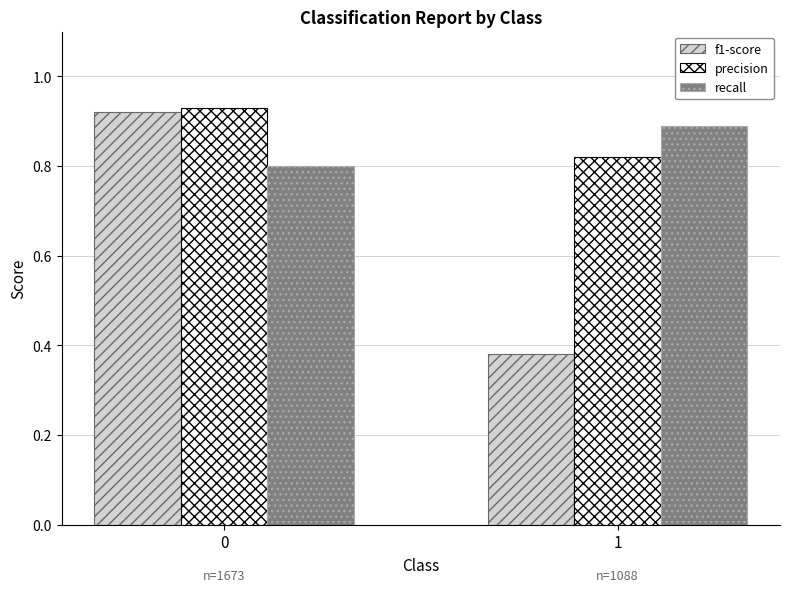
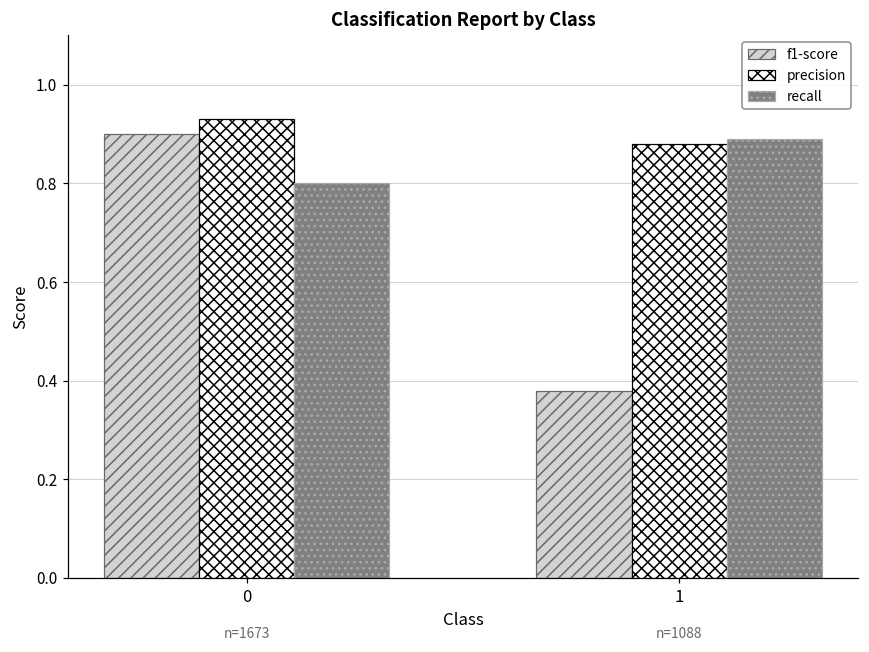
  {
    "f1-score": {
-     "0": 0.92,
+     "0": 0.90,
      "1": 0.38
    },
    "precision": {
      "0": 0.93,
-     "1": 0.82
+     "1": 0.88
    },
    "recall": {
      "0": 0.80,
      "1": 0.89
    }
  }
